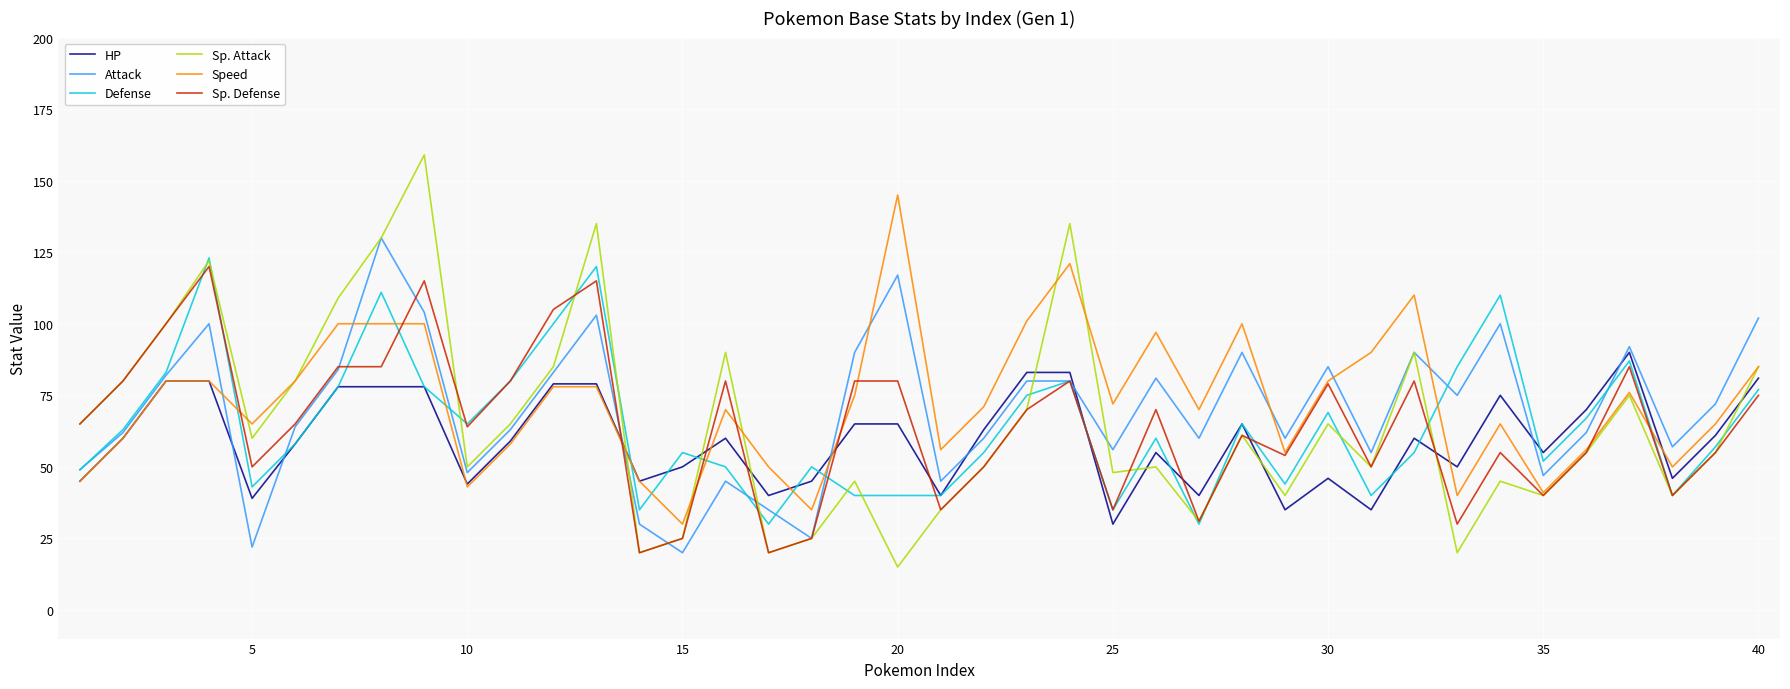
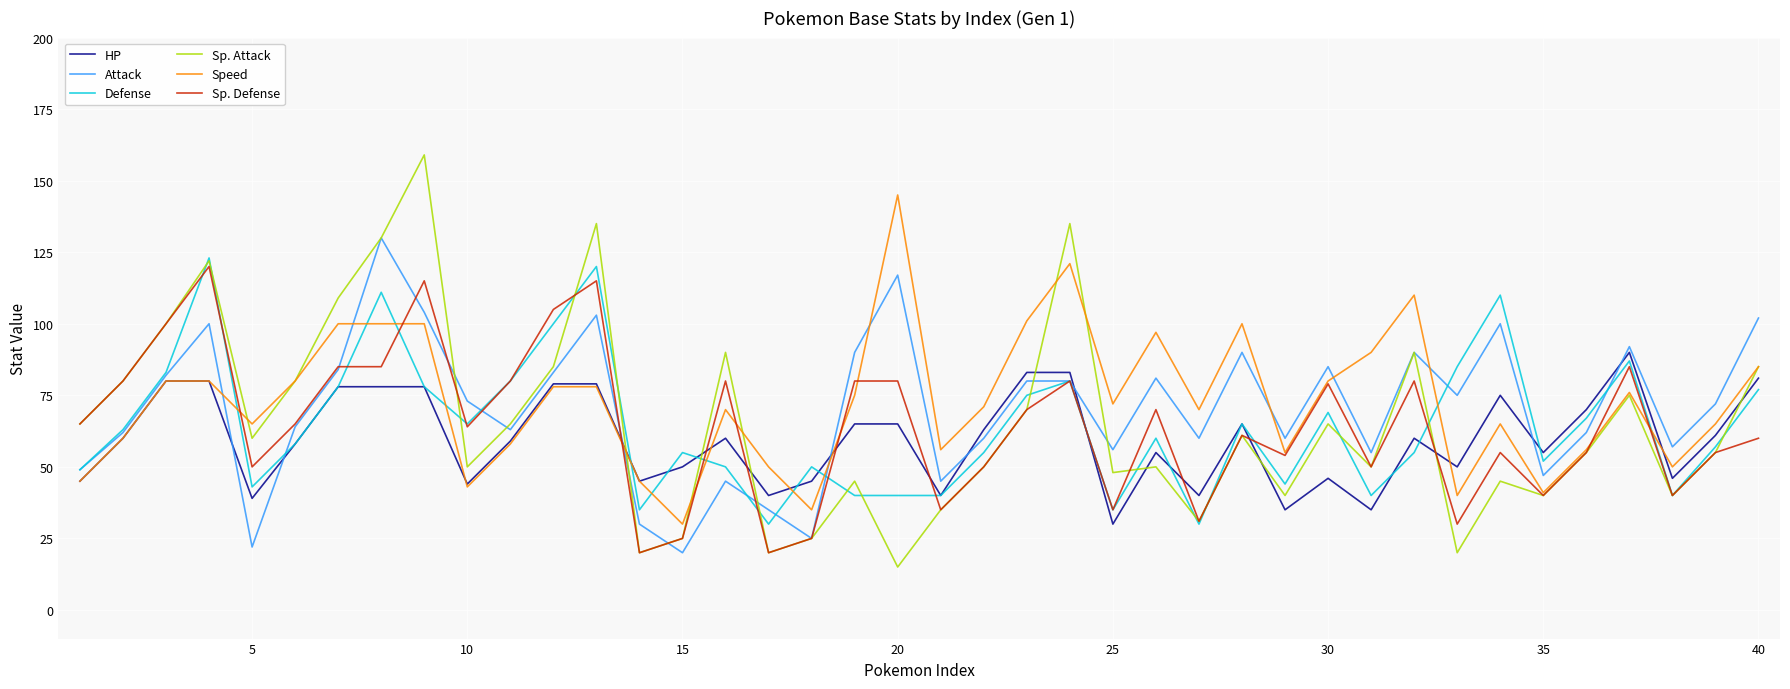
  {
    "HP": {
      "5": 39,
      "10": 44,
      "15": 50,
      "20": 65,
      "25": 30,
      "30": 46,
      "35": 55,
      "40": 81
    },
    "Attack": {
      "5": 22,
-     "10": 48,
+     "10": 73,
      "15": 20,
      "20": 117,
      "25": 56,
      "30": 85,
      "35": 47,
      "40": 102
    },
    "Defense": {
      "5": 43,
      "10": 65,
      "15": 55,
      "20": 40,
      "30": 69,
      "35": 52,
      "40": 77
    },
    "Sp. Attack": {
      "5": 60,
      "10": 50,
      "20": 15,
      "25": 48,
      "30": 65
    },
    "Speed": {
      "5": 65,
      "10": 43,
      "15": 30,
      "20": 145,
      "25": 72,
      "30": 80,
      "35": 41
    },
    "Sp. Defense": {
      "5": 50,
      "10": 64,
      "20": 80,
      "30": 79,
-     "40": 75
+     "40": 60
    }
  }
